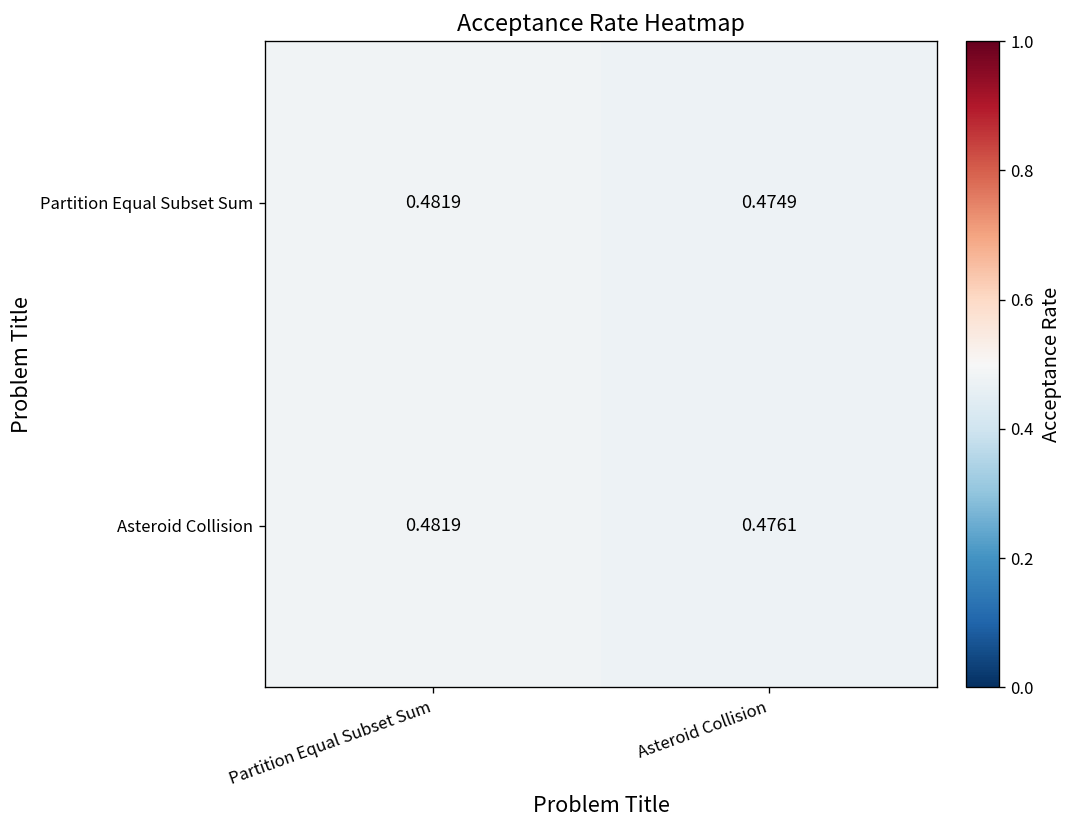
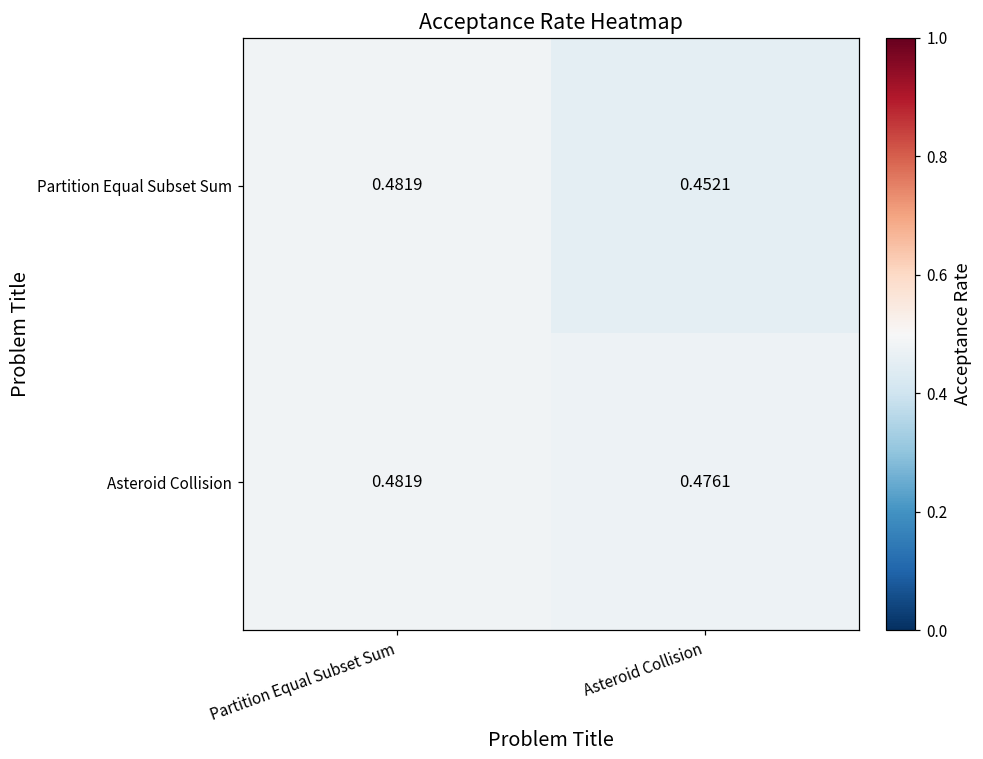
  {
    "Partition Equal Subset Sum": {
      "Partition Equal Subset Sum": 0.4819,
-     "Asteroid Collision": 0.4749
+     "Asteroid Collision": 0.4521
    },
    "Asteroid Collision": {
      "Partition Equal Subset Sum": 0.4819,
      "Asteroid Collision": 0.4761
    }
  }
